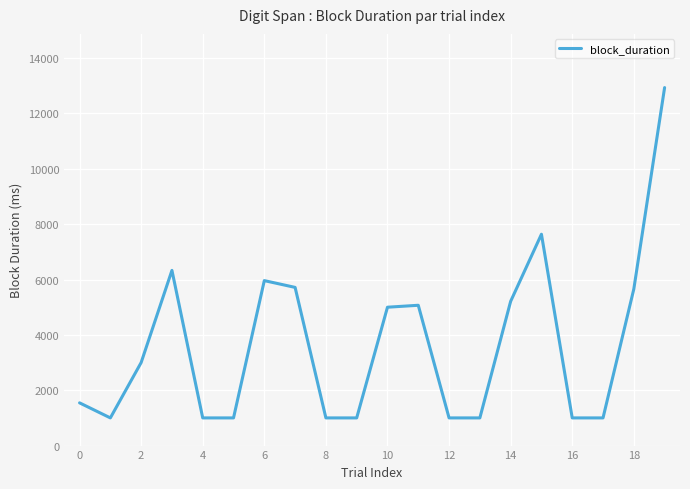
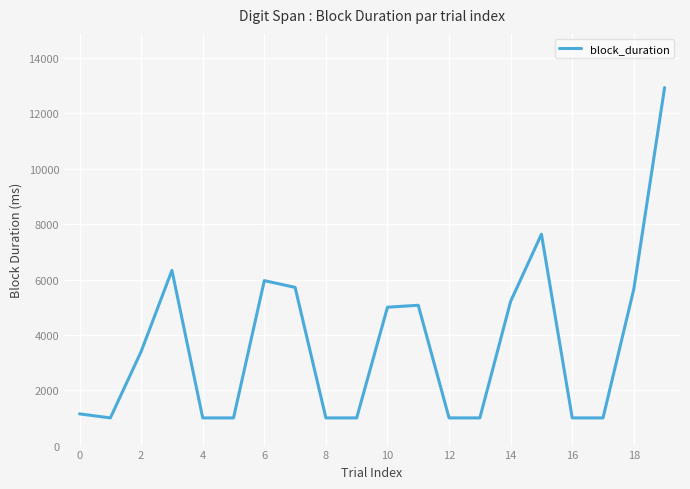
  {
-   "0": 1500,
-   "2": 3000,
+   "0": 1100,
+   "2": 3400,
    "4": 1000,
    "6": 6000,
    "8": 1000,
    "10": 5000,
    "12": 1000,
    "14": 5200,
    "16": 1000,
    "18": 5700
  }
